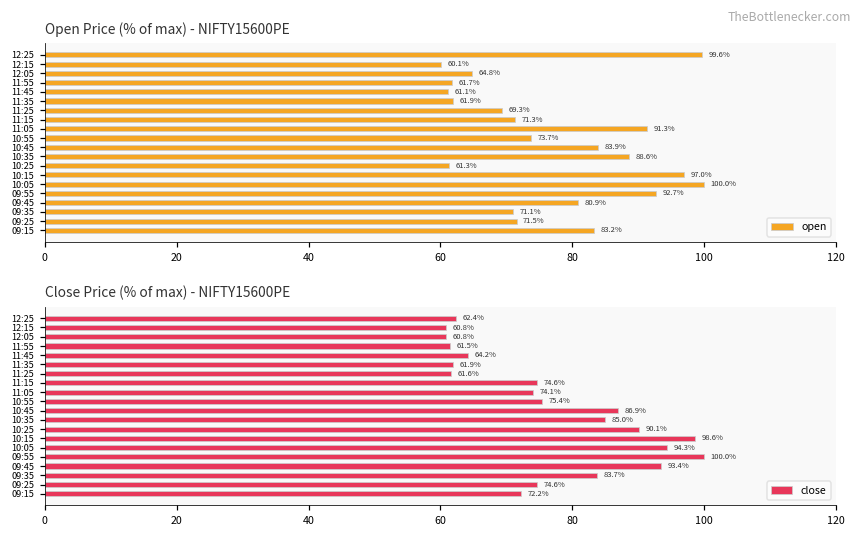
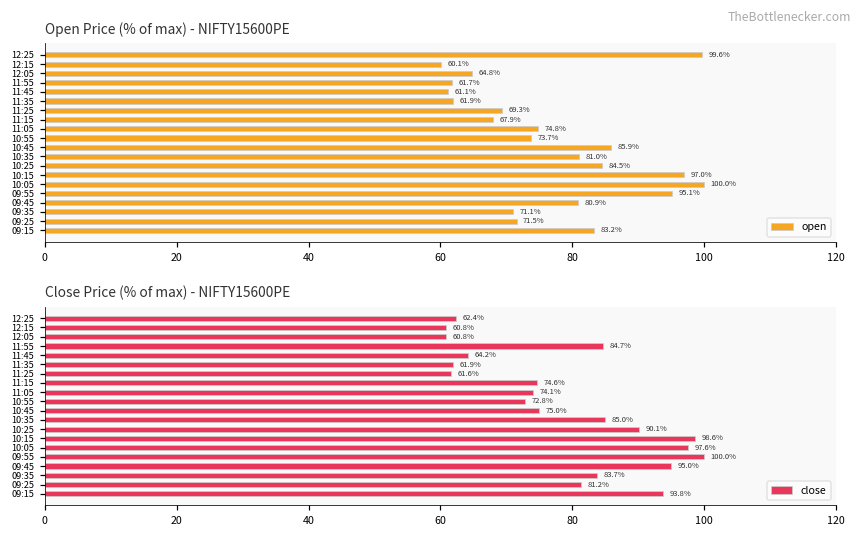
  {
    "Open Price (% of max) - NIFTY15600PE": {
      "12:25": "99.6%",
      "12:15": "60.1%",
      "12:05": "64.8%",
      "11:55": "61.7%",
      "11:45": "61.1%",
      "11:35": "61.9%",
      "11:25": "69.3%",
-     "11:15": "71.3%",
-     "11:05": "91.3%",
+     "11:15": "67.9%",
+     "11:05": "74.8%",
      "10:55": "73.7%",
-     "10:45": "83.9%",
-     "10:35": "88.6%",
-     "10:25": "61.3%",
+     "10:45": "85.9%",
+     "10:35": "81.0%",
+     "10:25": "84.5%",
      "10:15": "97.0%",
      "10:05": "100.0%",
-     "09:55": "92.7%",
+     "09:55": "95.1%",
      "09:45": "80.9%",
      "09:35": "71.1%",
      "09:25": "71.5%",
      "09:15": "83.2%"
    },
    "Close Price (% of max) - NIFTY15600PE": {
      "12:25": "62.4%",
      "12:15": "60.8%",
      "12:05": "60.8%",
-     "11:55": "61.5%",
+     "11:55": "84.7%",
      "11:45": "64.2%",
      "11:35": "61.9%",
      "11:25": "61.6%",
      "11:15": "74.6%",
      "11:05": "74.1%",
-     "10:55": "75.4%",
-     "10:45": "86.9%",
+     "10:55": "72.8%",
+     "10:45": "75.0%",
      "10:35": "85.0%",
      "10:25": "90.1%",
      "10:15": "98.6%",
-     "10:05": "94.3%",
+     "10:05": "97.6%",
      "09:55": "100.0%",
-     "09:45": "93.4%",
+     "09:45": "95.0%",
      "09:35": "83.7%",
-     "09:25": "74.6%",
-     "09:15": "72.2%"
+     "09:25": "81.2%",
+     "09:15": "93.8%"
    }
  }
